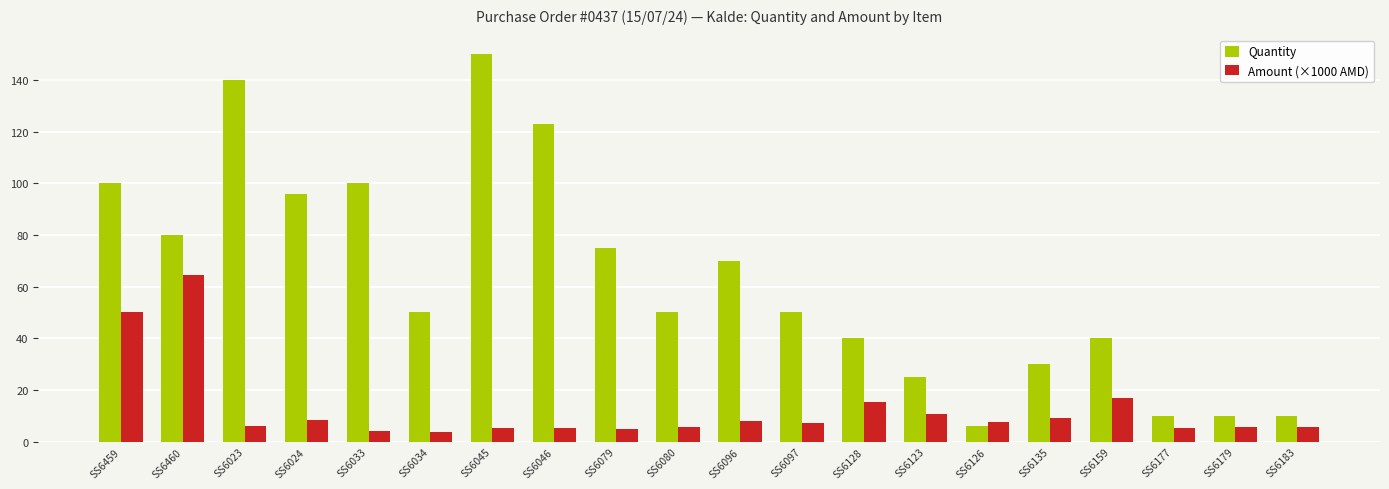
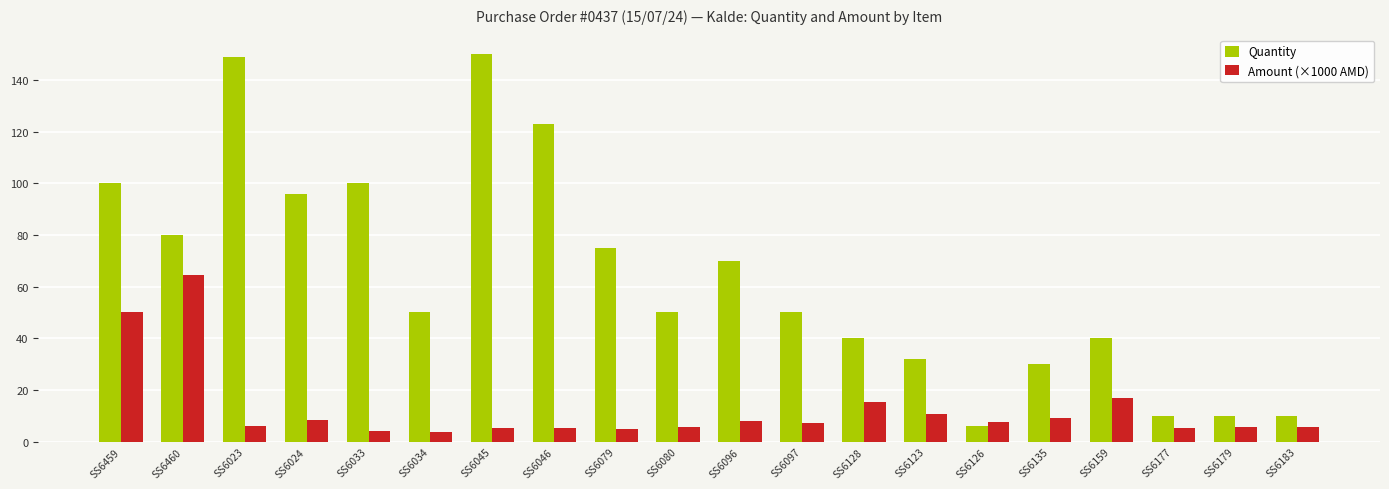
  {
    "Quantity": {
      "SS6459": 100,
      "SS6460": 80,
-     "SS6023": 140,
+     "SS6023": 149,
      "SS6024": 96,
      "SS6033": 100,
      "SS6034": 50,
      "SS6045": 150,
      "SS6046": 123,
      "SS6079": 75,
      "SS6080": 50,
      "SS6096": 70,
      "SS6097": 50,
      "SS6128": 40,
-     "SS6123": 25,
+     "SS6123": 32,
      "SS6126": 6,
      "SS6135": 30,
      "SS6159": 40,
      "SS6177": 10,
      "SS6179": 10,
      "SS6183": 10
    },
    "Amount (×1000 AMD)": {
      "SS6459": 50,
      "SS6460": 65,
      "SS6023": 6,
      "SS6024": 8,
      "SS6033": 4,
      "SS6034": 4,
      "SS6045": 5,
      "SS6046": 5,
      "SS6079": 5,
      "SS6080": 6,
      "SS6096": 8,
      "SS6097": 7,
      "SS6128": 15,
      "SS6123": 11,
      "SS6126": 8,
      "SS6135": 9,
      "SS6159": 17,
      "SS6177": 5,
      "SS6179": 6,
      "SS6183": 6
    }
  }
